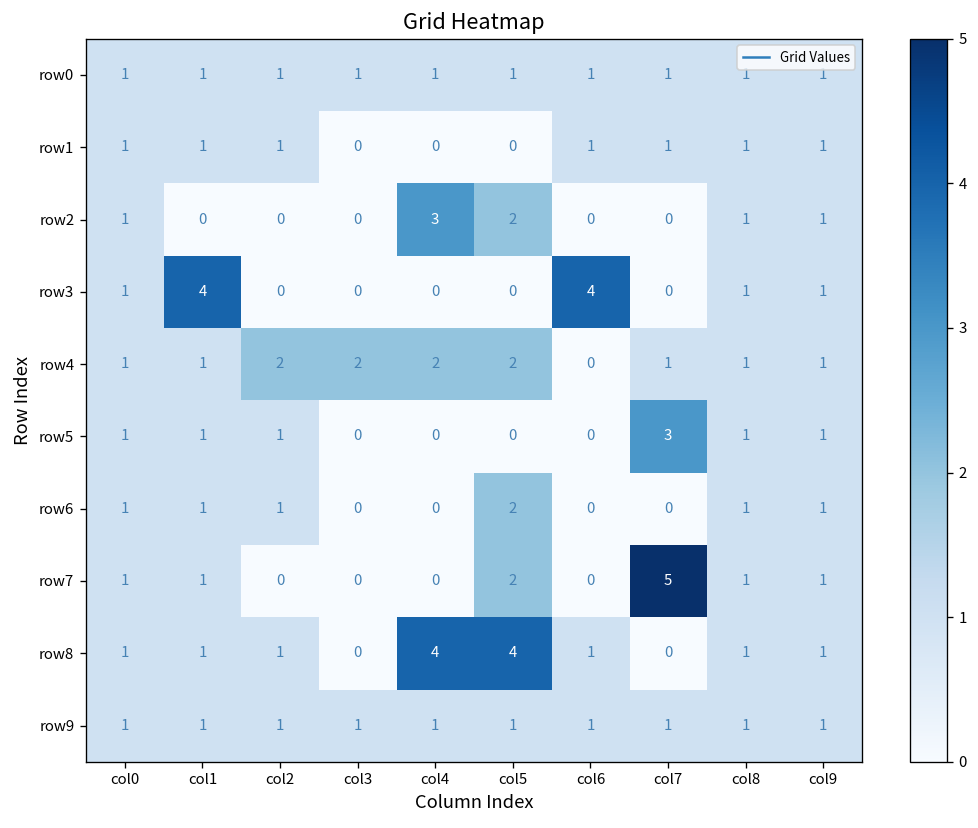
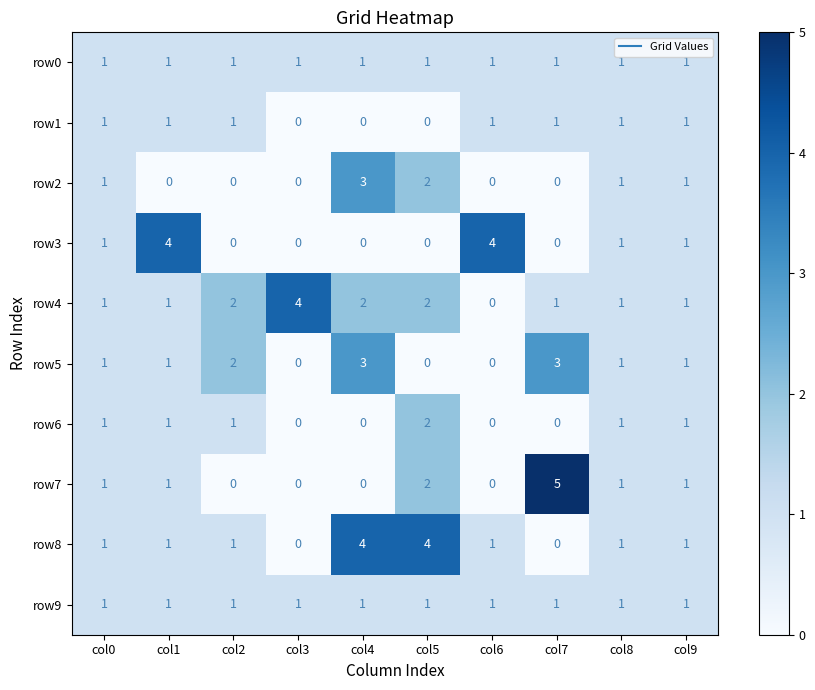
  {
    "row0": {
      "col0": 1,
      "col1": 1,
      "col2": 1,
      "col3": 1,
      "col4": 1,
      "col5": 1,
      "col6": 1,
      "col7": 1
    },
    "row1": {
      "col0": 1,
      "col1": 1,
      "col2": 1,
      "col3": 0,
      "col4": 0,
      "col5": 0,
      "col6": 1,
      "col7": 1,
      "col8": 1,
      "col9": 1
    },
    "row2": {
      "col0": 1,
      "col1": 0,
      "col2": 0,
      "col3": 0,
      "col4": 3,
      "col5": 2,
      "col6": 0,
      "col7": 0,
      "col8": 1,
      "col9": 1
    },
    "row3": {
      "col0": 1,
      "col1": 4,
      "col2": 0,
      "col3": 0,
      "col4": 0,
      "col5": 0,
      "col6": 4,
      "col7": 0,
      "col8": 1,
      "col9": 1
    },
    "row4": {
      "col0": 1,
      "col1": 1,
      "col2": 2,
-     "col3": 2,
+     "col3": 4,
      "col4": 2,
      "col5": 2,
      "col6": 0,
      "col7": 1,
      "col8": 1,
      "col9": 1
    },
    "row5": {
      "col0": 1,
      "col1": 1,
-     "col2": 1,
+     "col2": 2,
      "col3": 0,
-     "col4": 0,
+     "col4": 3,
      "col5": 0,
      "col6": 0,
      "col7": 3,
      "col8": 1,
      "col9": 1
    },
    "row6": {
      "col0": 1,
      "col1": 1,
      "col2": 1,
      "col3": 0,
      "col4": 0,
      "col5": 2,
      "col6": 0,
      "col7": 0,
      "col8": 1,
      "col9": 1
    },
    "row7": {
      "col0": 1,
      "col1": 1,
      "col2": 0,
      "col3": 0,
      "col4": 0,
      "col5": 2,
      "col6": 0,
      "col7": 5,
      "col8": 1,
      "col9": 1
    },
    "row8": {
      "col0": 1,
      "col1": 1,
      "col2": 1,
      "col3": 0,
      "col4": 4,
      "col5": 4,
      "col6": 1,
      "col7": 0,
      "col8": 1,
      "col9": 1
    },
    "row9": {
      "col0": 1,
      "col1": 1,
      "col2": 1,
      "col3": 1,
      "col4": 1,
      "col5": 1,
      "col6": 1,
      "col7": 1,
      "col8": 1,
      "col9": 1
    }
  }
